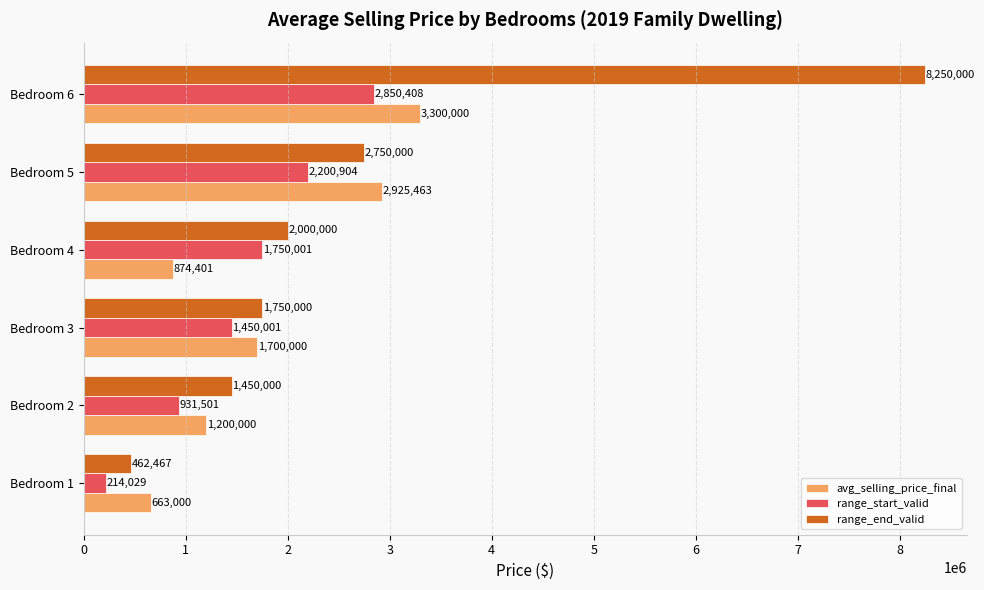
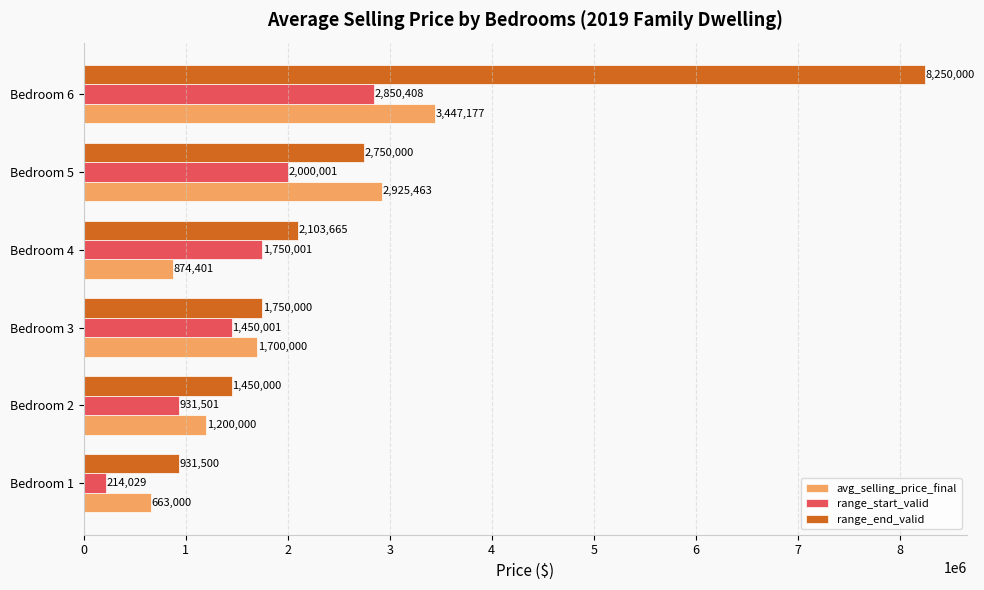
  {
    "avg_selling_price_final": {
-     "Bedroom 6": "3,300,000",
+     "Bedroom 6": "3,447,177",
      "Bedroom 5": "2,925,463",
      "Bedroom 4": "874,401",
      "Bedroom 3": "1,700,000",
      "Bedroom 2": "1,200,000",
      "Bedroom 1": "663,000"
    },
    "range_start_valid": {
      "Bedroom 6": "2,850,408",
-     "Bedroom 5": "2,200,904",
+     "Bedroom 5": "2,000,001",
      "Bedroom 4": "1,750,001",
      "Bedroom 3": "1,450,001",
      "Bedroom 2": "931,501",
      "Bedroom 1": "214,029"
    },
    "range_end_valid": {
      "Bedroom 6": "8,250,000",
      "Bedroom 5": "2,750,000",
-     "Bedroom 4": "2,000,000",
+     "Bedroom 4": "2,103,665",
      "Bedroom 3": "1,750,000",
      "Bedroom 2": "1,450,000",
-     "Bedroom 1": "462,467"
+     "Bedroom 1": "931,500"
    }
  }
